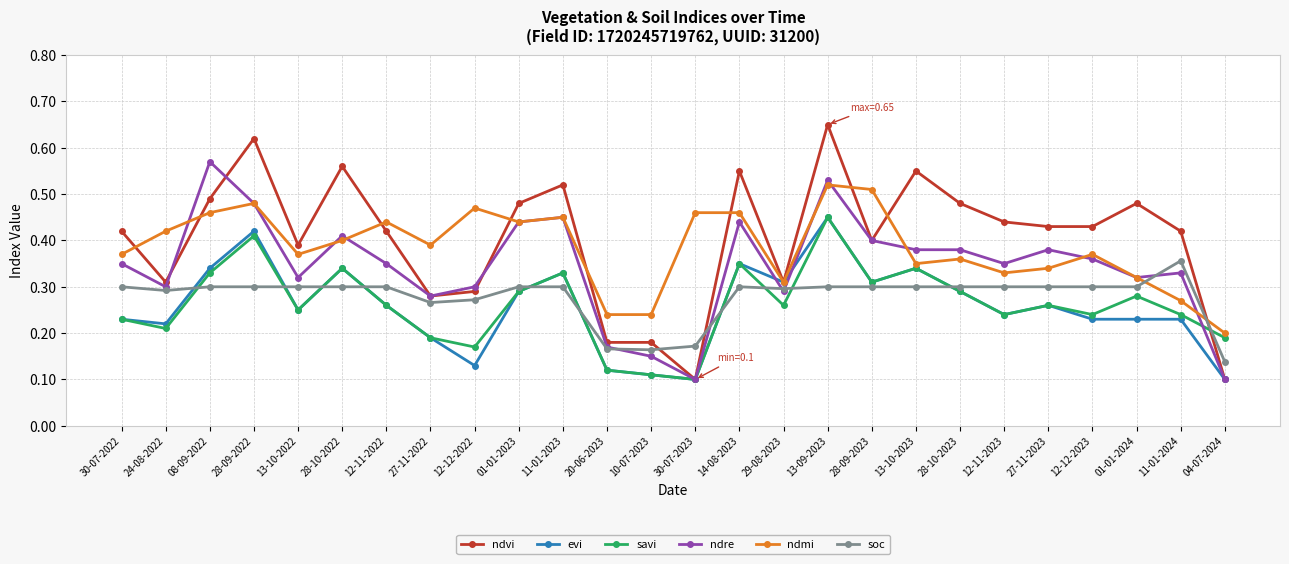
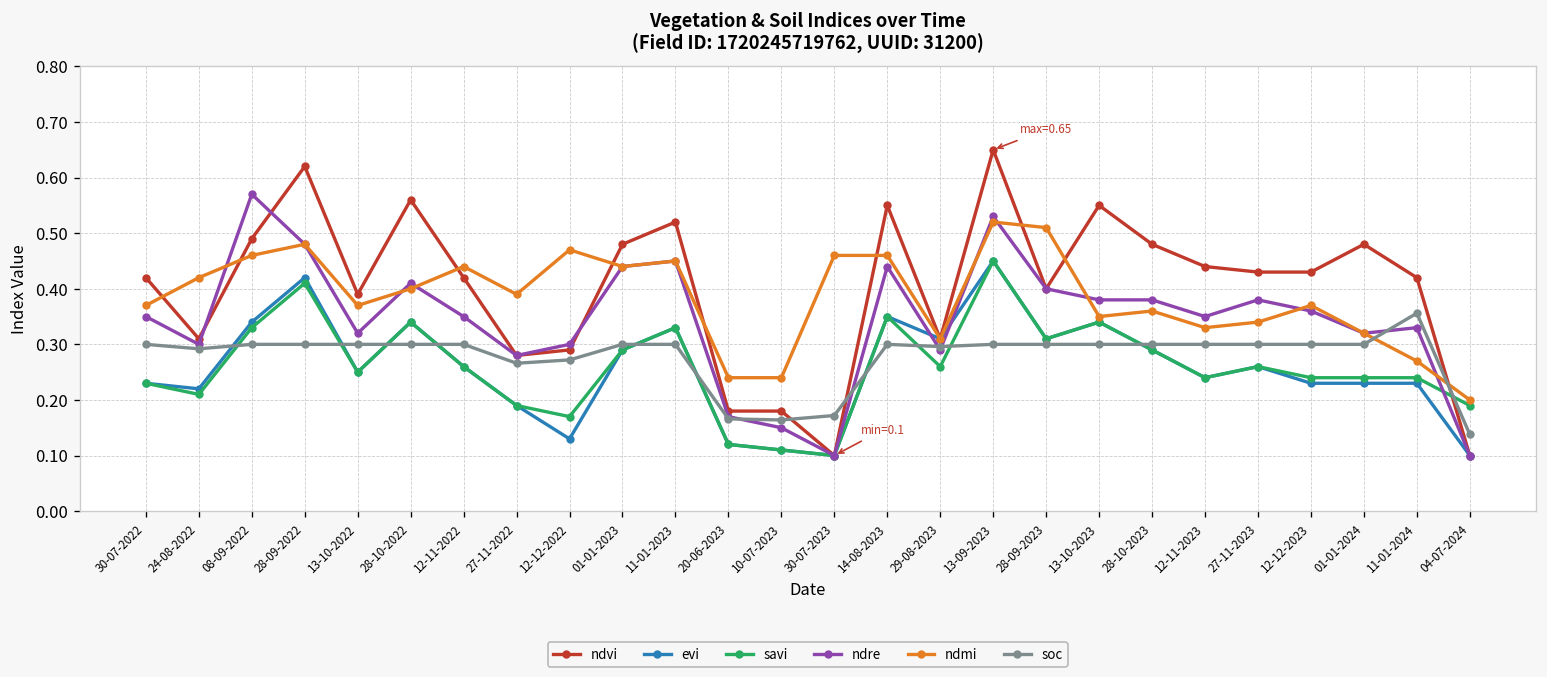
  {
    "ndvi": {
      "13-09-2023": 0.65
    },
    "evi": {
      "24-08-2022": 0.22,
      "08-09-2022": 0.34,
      "28-09-2022": 0.42,
      "12-12-2022": 0.13,
      "12-12-2023": 0.23,
      "01-01-2024": 0.23,
      "11-01-2024": 0.23
    },
    "savi": {
      "24-08-2022": 0.21,
      "08-09-2022": 0.33,
      "28-09-2022": 0.41,
      "12-12-2022": 0.17,
      "29-08-2023": 0.26,
      "12-12-2023": 0.24,
-     "01-01-2024": 0.28,
+     "01-01-2024": 0.24,
      "11-01-2024": 0.24,
      "04-07-2024": 0.19
    },
    "ndre": {
      "30-07-2022": 0.35,
      "24-08-2022": 0.30,
      "08-09-2022": 0.57,
      "13-10-2022": 0.32,
      "28-10-2022": 0.41,
      "12-11-2022": 0.35,
      "12-12-2022": 0.30,
      "10-07-2023": 0.15,
      "14-08-2023": 0.44,
      "29-08-2023": 0.29,
      "13-09-2023": 0.53,
      "13-10-2023": 0.38,
      "28-10-2023": 0.38,
      "12-11-2023": 0.35,
      "27-11-2023": 0.38,
      "12-12-2023": 0.36,
      "11-01-2024": 0.33
    },
    "ndmi": {
      "30-07-2022": 0.37,
      "24-08-2022": 0.42,
      "08-09-2022": 0.46,
      "13-10-2022": 0.37,
      "28-10-2022": 0.40,
      "12-11-2022": 0.44,
      "27-11-2022": 0.39,
      "12-12-2022": 0.47,
      "20-06-2023": 0.24,
      "10-07-2023": 0.24,
      "30-07-2023": 0.46,
      "14-08-2023": 0.46,
      "13-09-2023": 0.52,
      "28-09-2023": 0.51,
      "13-10-2023": 0.35,
      "28-10-2023": 0.36,
      "12-11-2023": 0.33,
      "27-11-2023": 0.34,
      "12-12-2023": 0.37,
      "11-01-2024": 0.27,
      "04-07-2024": 0.20
    },
    "soc": {
      "30-07-2022": 0.30,
      "24-08-2022": 0.29,
      "08-09-2022": 0.30,
      "28-09-2022": 0.30,
      "13-10-2022": 0.30,
      "28-10-2022": 0.30,
      "12-11-2022": 0.30,
      "27-11-2022": 0.27,
      "12-12-2022": 0.27,
      "01-01-2023": 0.30,
      "11-01-2023": 0.30,
      "10-07-2023": 0.16,
      "30-07-2023": 0.17,
      "14-08-2023": 0.30,
      "29-08-2023": 0.30,
      "13-09-2023": 0.30,
      "28-09-2023": 0.30,
      "13-10-2023": 0.30,
      "28-10-2023": 0.30,
      "12-11-2023": 0.30,
      "27-11-2023": 0.30,
      "12-12-2023": 0.30,
      "01-01-2024": 0.30,
      "11-01-2024": 0.36,
      "04-07-2024": 0.14
    }
  }
